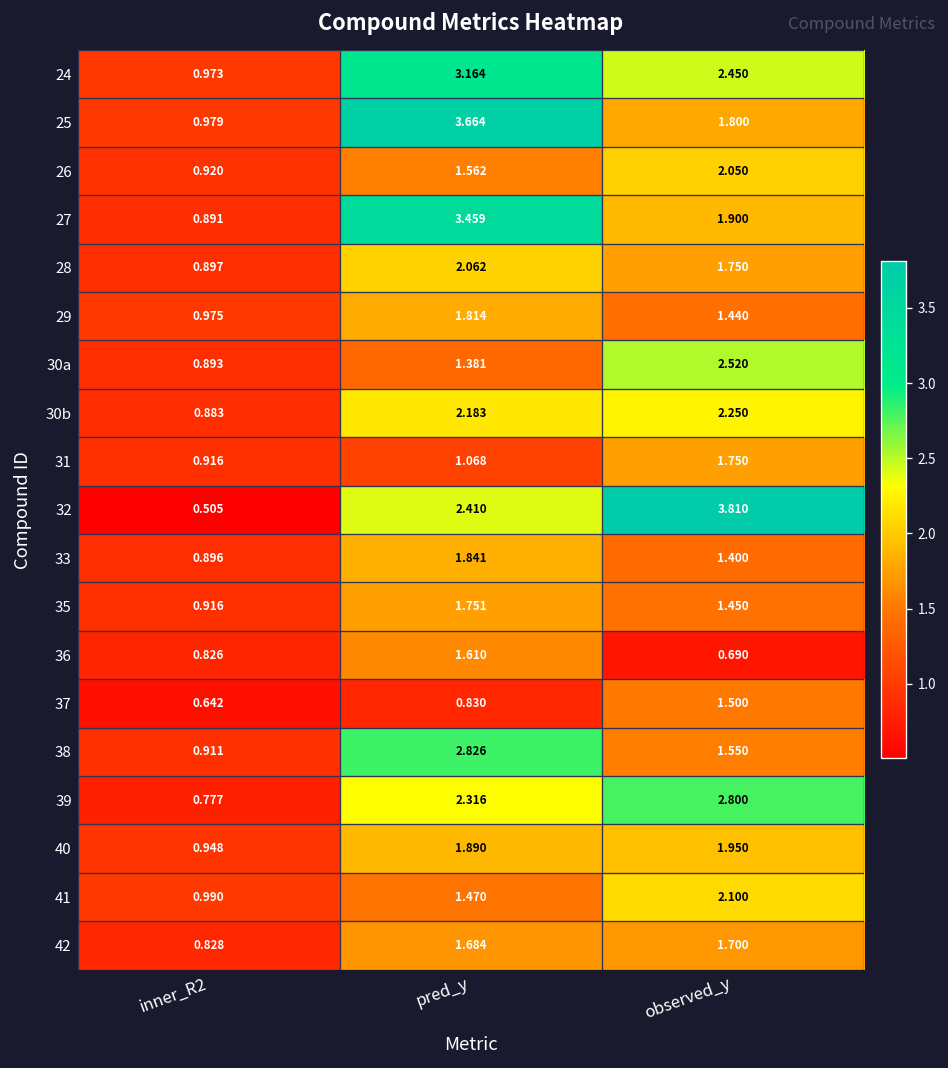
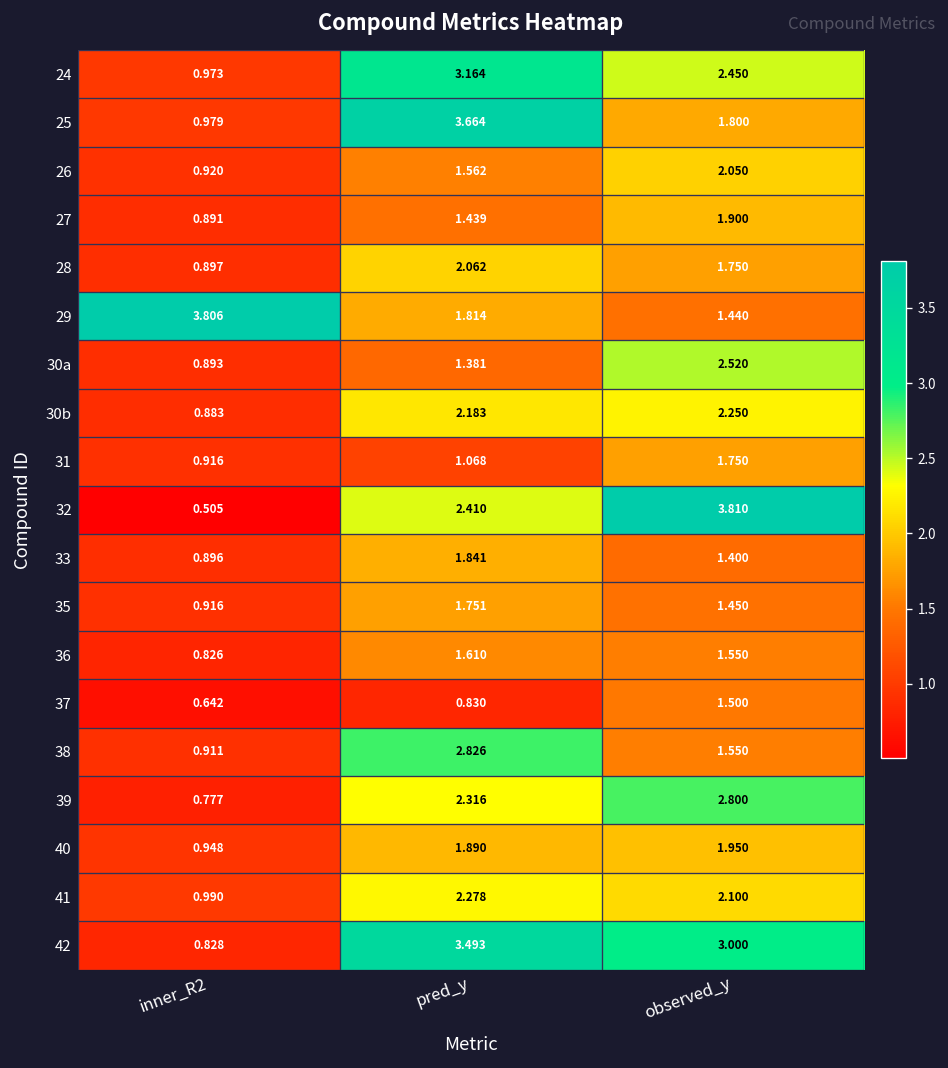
  {
    "24": {
      "inner_R2": 0.973,
      "pred_y": 3.164,
      "observed_y": 2.450
    },
    "25": {
      "inner_R2": 0.979,
      "pred_y": 3.664,
      "observed_y": 1.800
    },
    "26": {
      "inner_R2": 0.920,
      "pred_y": 1.562,
      "observed_y": 2.050
    },
    "27": {
      "inner_R2": 0.891,
-     "pred_y": 3.459,
+     "pred_y": 1.439,
      "observed_y": 1.900
    },
    "28": {
      "inner_R2": 0.897,
      "pred_y": 2.062,
      "observed_y": 1.750
    },
    "29": {
-     "inner_R2": 0.975,
+     "inner_R2": 3.806,
      "pred_y": 1.814,
      "observed_y": 1.440
    },
    "30a": {
      "inner_R2": 0.893,
      "pred_y": 1.381,
      "observed_y": 2.520
    },
    "30b": {
      "inner_R2": 0.883,
      "pred_y": 2.183,
      "observed_y": 2.250
    },
    "31": {
      "inner_R2": 0.916,
      "pred_y": 1.068,
      "observed_y": 1.750
    },
    "32": {
      "inner_R2": 0.505,
      "pred_y": 2.410,
      "observed_y": 3.810
    },
    "33": {
      "inner_R2": 0.896,
      "pred_y": 1.841,
      "observed_y": 1.400
    },
    "35": {
      "inner_R2": 0.916,
      "pred_y": 1.751,
      "observed_y": 1.450
    },
    "36": {
      "inner_R2": 0.826,
      "pred_y": 1.610,
-     "observed_y": 0.690
+     "observed_y": 1.550
    },
    "37": {
      "inner_R2": 0.642,
      "pred_y": 0.830,
      "observed_y": 1.500
    },
    "38": {
      "inner_R2": 0.911,
      "pred_y": 2.826,
      "observed_y": 1.550
    },
    "39": {
      "inner_R2": 0.777,
      "pred_y": 2.316,
      "observed_y": 2.800
    },
    "40": {
      "inner_R2": 0.948,
      "pred_y": 1.890,
      "observed_y": 1.950
    },
    "41": {
      "inner_R2": 0.990,
-     "pred_y": 1.470,
+     "pred_y": 2.278,
      "observed_y": 2.100
    },
    "42": {
      "inner_R2": 0.828,
-     "pred_y": 1.684,
-     "observed_y": 1.700
+     "pred_y": 3.493,
+     "observed_y": 3.000
    }
  }
